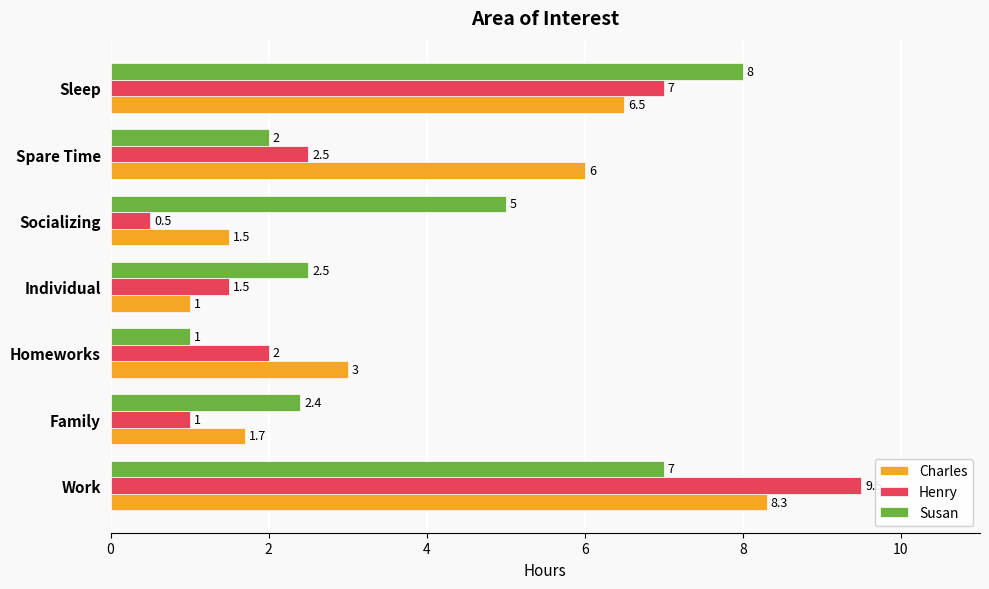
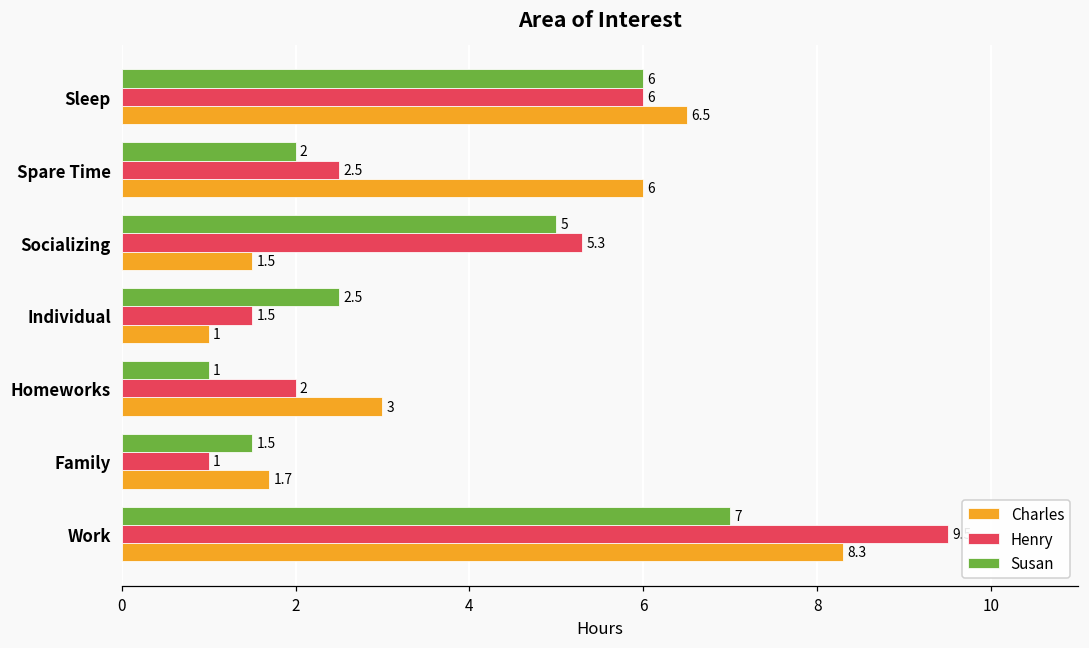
  {
    "Charles": {
      "Sleep": 6.5,
      "Spare Time": 6,
      "Socializing": 1.5,
      "Individual": 1,
      "Homeworks": 3,
      "Family": 1.7,
      "Work": 8.3
    },
    "Henry": {
-     "Sleep": 7,
+     "Sleep": 6,
      "Spare Time": 2.5,
-     "Socializing": 0.5,
+     "Socializing": 5.3,
      "Individual": 1.5,
      "Homeworks": 2,
      "Family": 1
    },
    "Susan": {
-     "Sleep": 8,
+     "Sleep": 6,
      "Spare Time": 2,
      "Socializing": 5,
      "Individual": 2.5,
      "Homeworks": 1,
-     "Family": 2.4,
+     "Family": 1.5,
      "Work": 7
    }
  }
